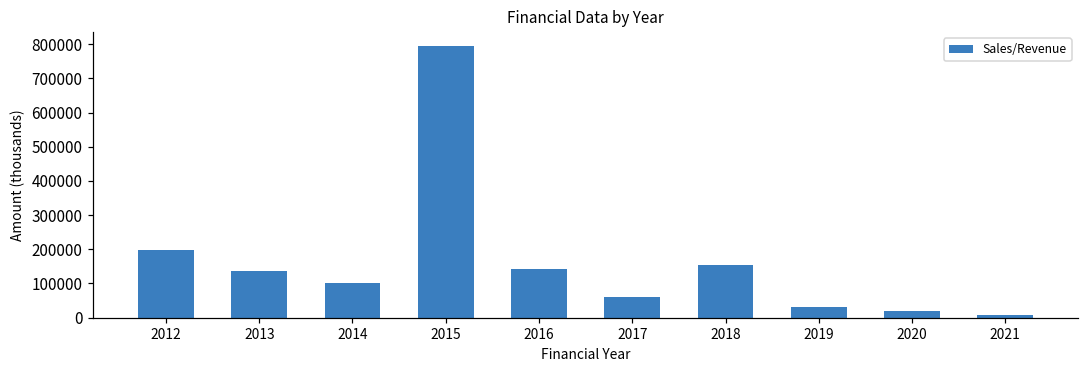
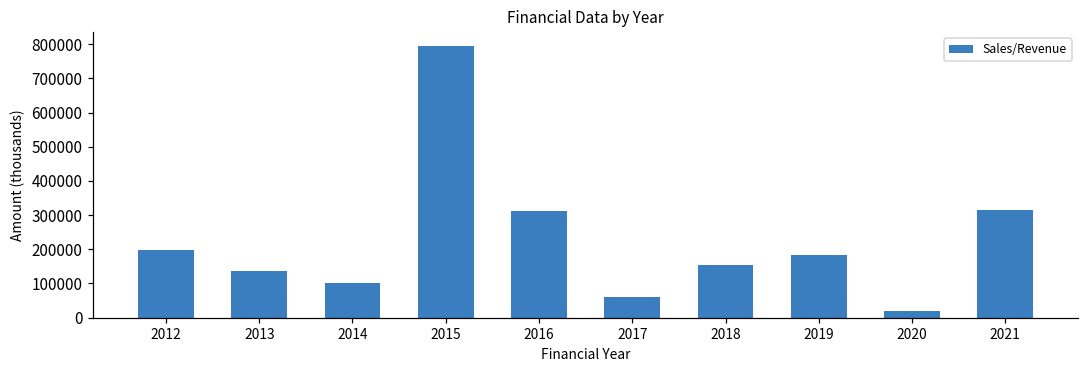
  {
    "2012": 200000,
    "2013": 140000,
    "2014": 100000,
    "2015": 800000,
-   "2016": 140000,
+   "2016": 310000,
    "2017": 60000,
    "2018": 150000,
-   "2019": 30000,
+   "2019": 180000,
    "2020": 20000,
-   "2021": 10000
+   "2021": 310000
  }
